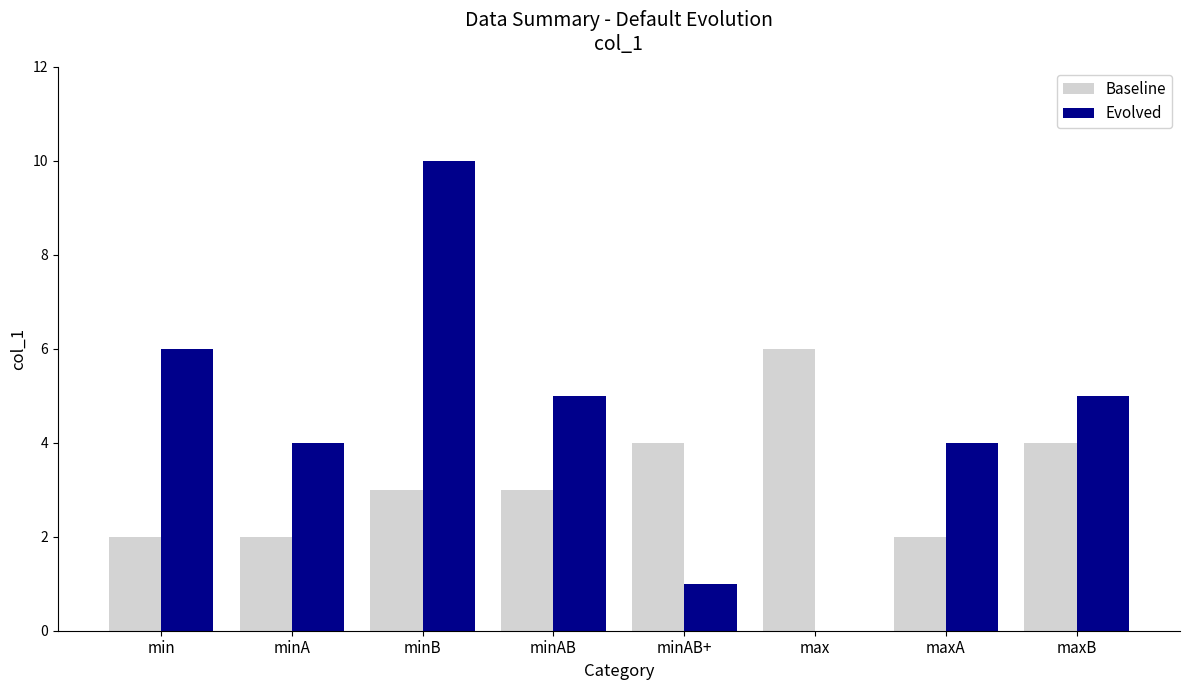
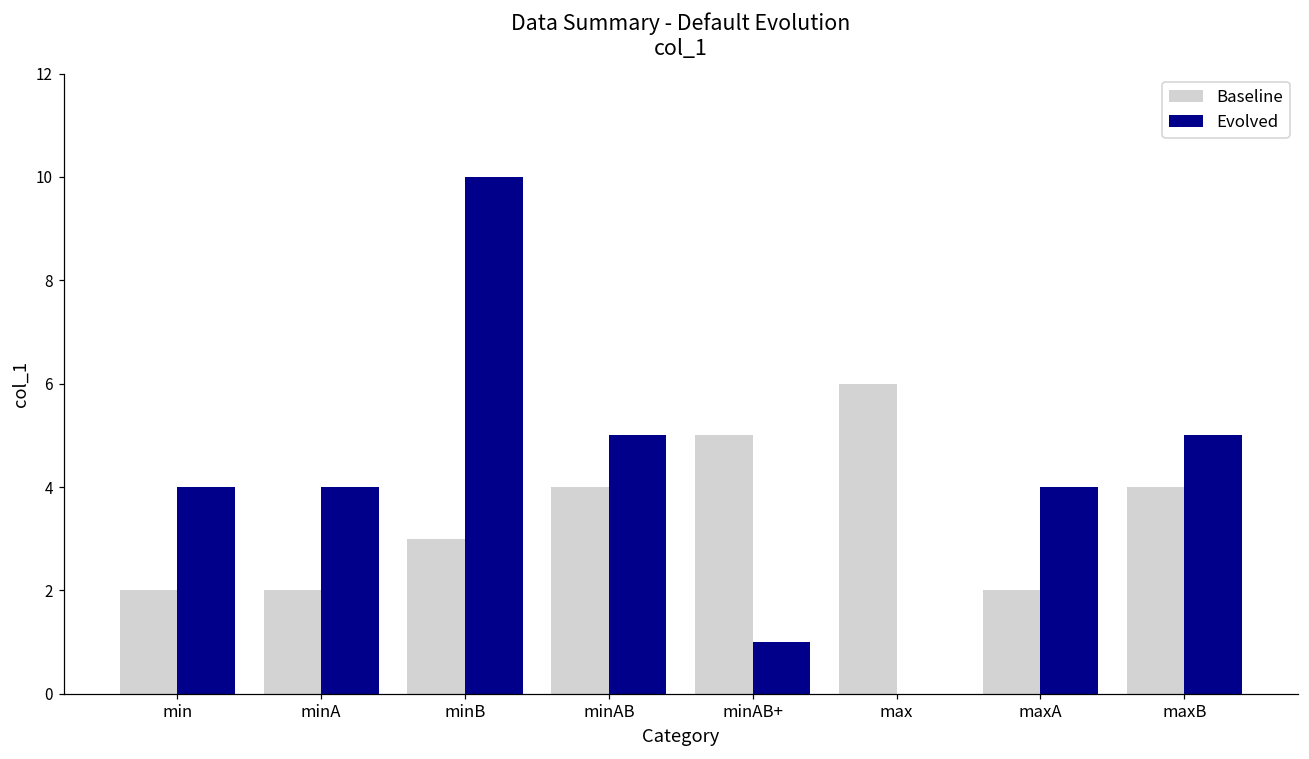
  {
    "Baseline": {
      "min": 2,
      "minA": 2,
      "minB": 3,
-     "minAB": 3,
-     "minAB+": 4,
+     "minAB": 4,
+     "minAB+": 5,
      "max": 6,
      "maxA": 2,
      "maxB": 4
    },
    "Evolved": {
-     "min": 6,
+     "min": 4,
      "minA": 4,
      "minB": 10,
      "minAB": 5,
      "minAB+": 1,
      "max": 0,
      "maxA": 4,
      "maxB": 5
    }
  }
